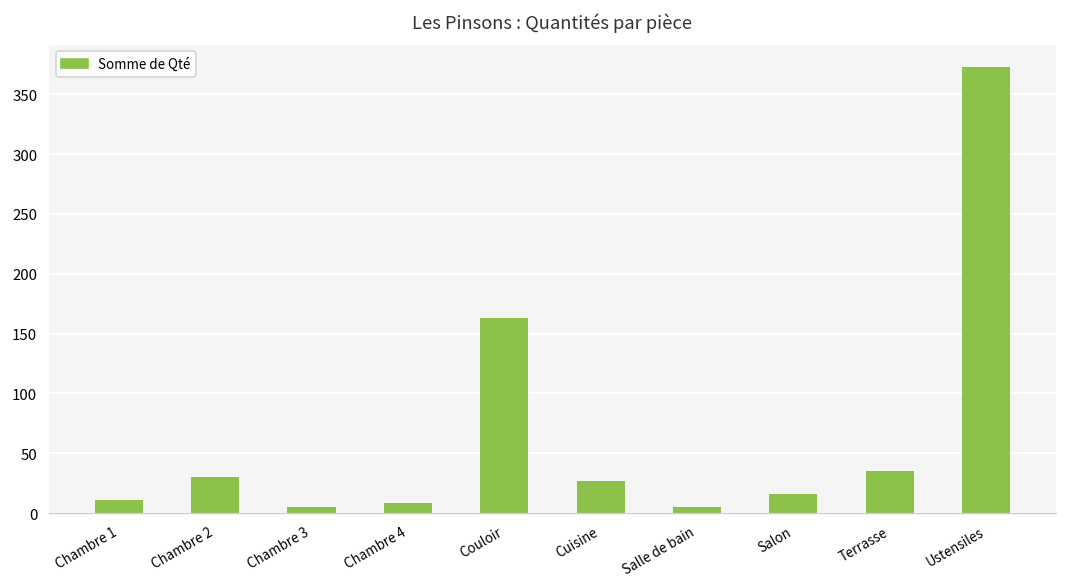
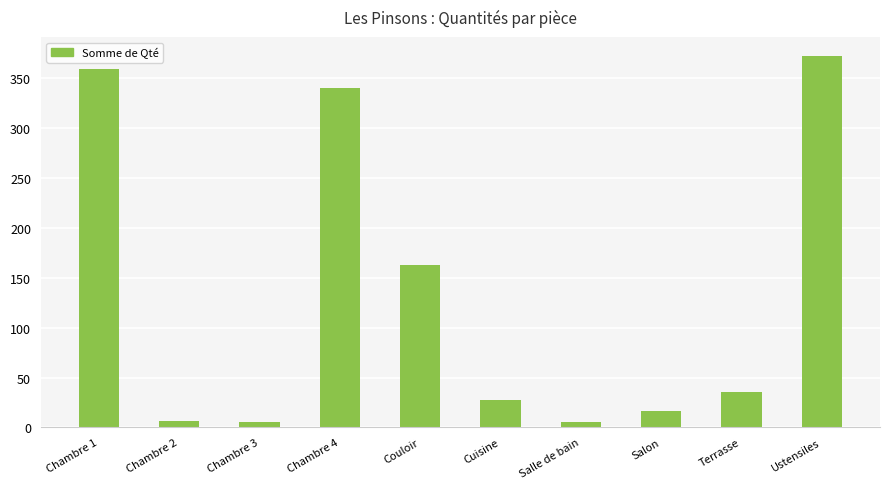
  {
-   "Chambre 1": 10,
-   "Chambre 2": 30,
+   "Chambre 1": 360,
+   "Chambre 2": 10,
    "Chambre 3": 10,
-   "Chambre 4": 10,
+   "Chambre 4": 340,
    "Couloir": 160,
    "Cuisine": 30,
    "Salle de bain": 10,
    "Salon": 20,
    "Terrasse": 40,
    "Ustensiles": 370
  }
